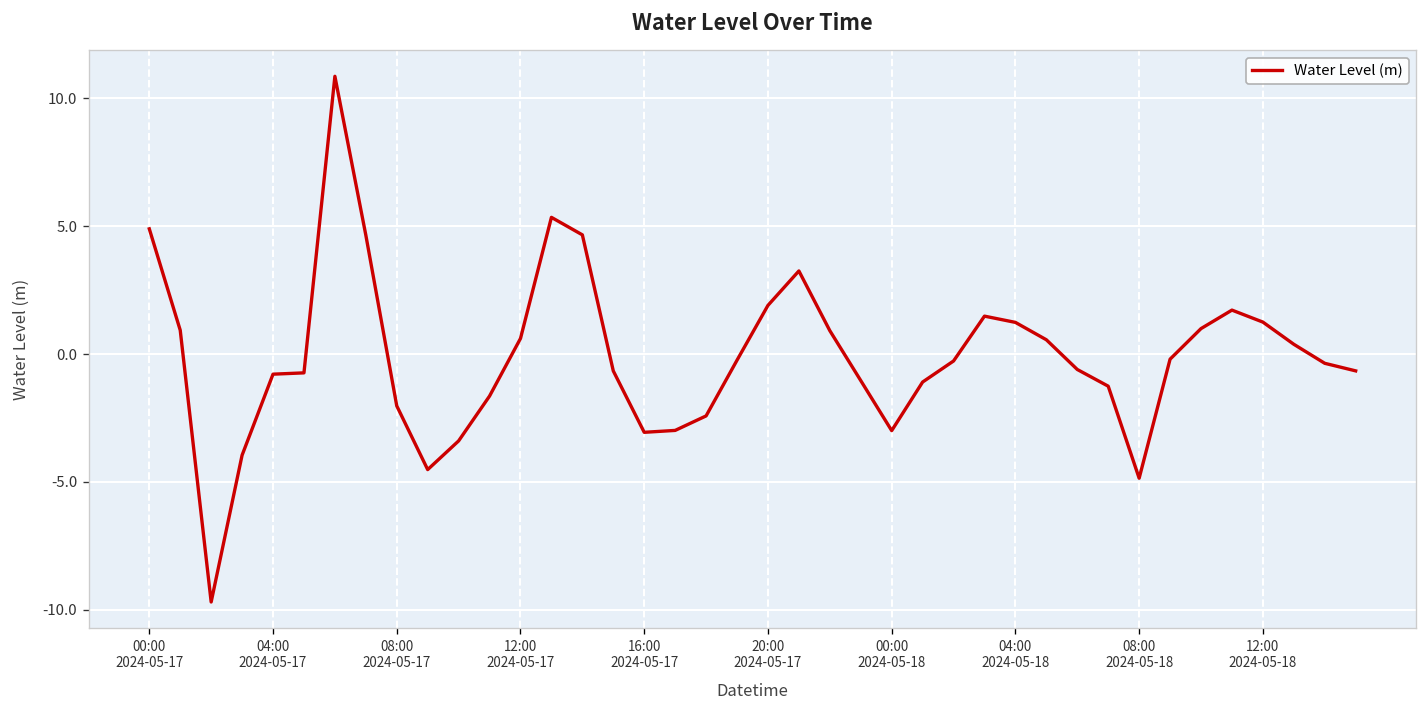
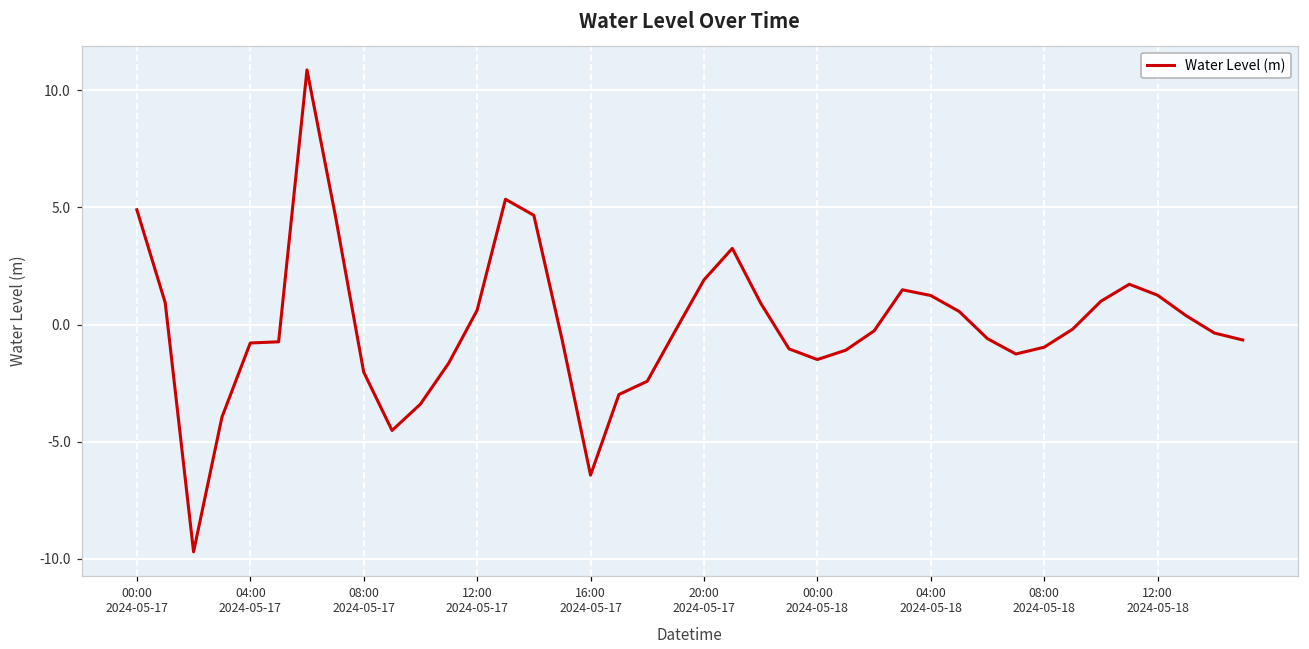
  {
    "00:00 2024-05-17": 4.9,
    "04:00 2024-05-17": -0.8,
    "08:00 2024-05-17": -2.0,
    "12:00 2024-05-17": 0.6,
-   "16:00 2024-05-17": -3.1,
+   "16:00 2024-05-17": -6.4,
    "20:00 2024-05-17": 1.9,
-   "00:00 2024-05-18": -3.0,
+   "00:00 2024-05-18": -1.5,
    "04:00 2024-05-18": 1.2,
-   "08:00 2024-05-18": -4.9,
+   "08:00 2024-05-18": -1.0,
    "12:00 2024-05-18": 1.2
  }
